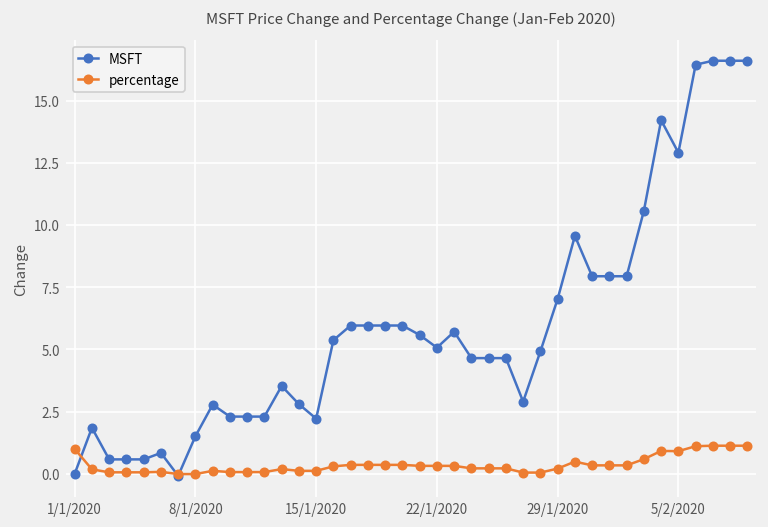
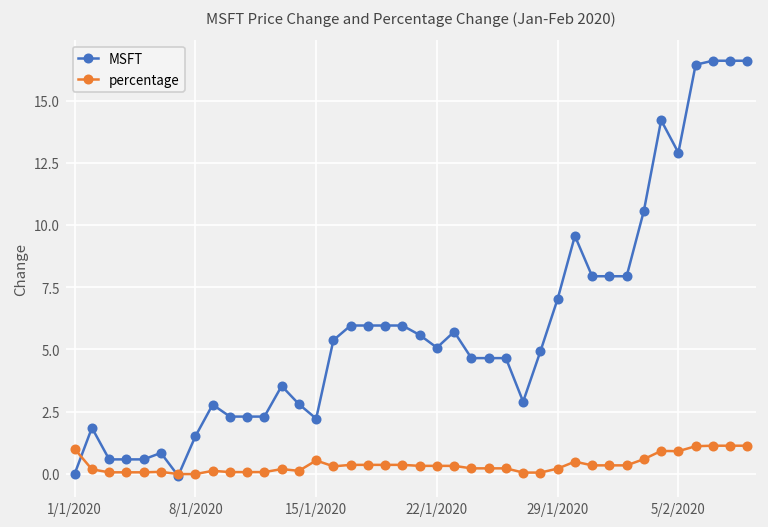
  {
    "MSFT": {
      "1/1/2020": 0.0,
      "8/1/2020": 1.5,
      "15/1/2020": 2.2,
      "22/1/2020": 5.1,
      "29/1/2020": 7.0,
      "5/2/2020": 12.9
    },
    "percentage": {
      "1/1/2020": 1.0,
      "8/1/2020": 0.0,
-     "15/1/2020": 0.1,
+     "15/1/2020": 0.5,
      "22/1/2020": 0.3,
      "29/1/2020": 0.2,
      "5/2/2020": 0.9
    }
  }
